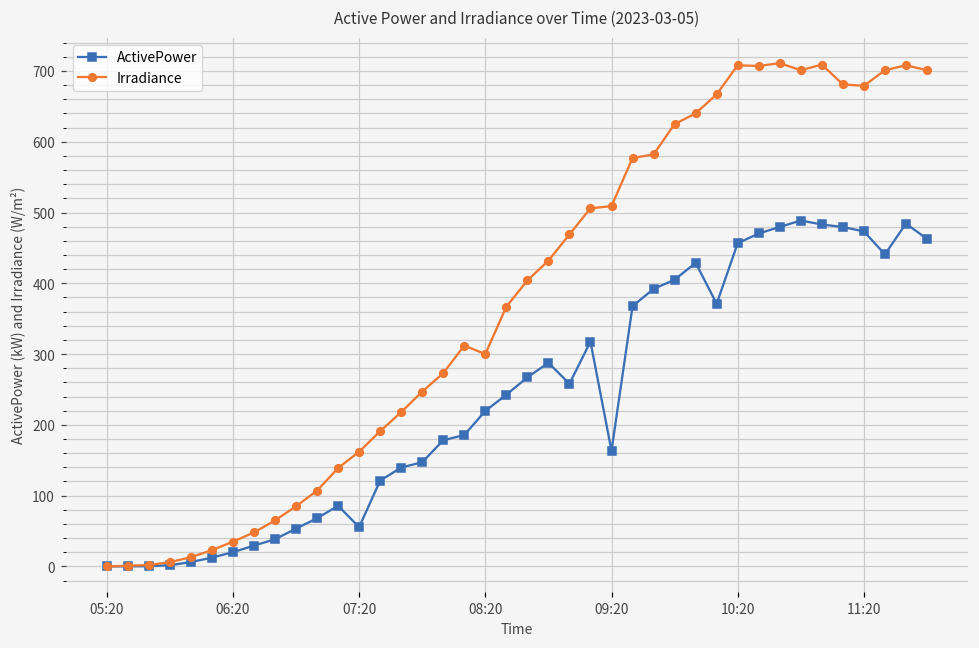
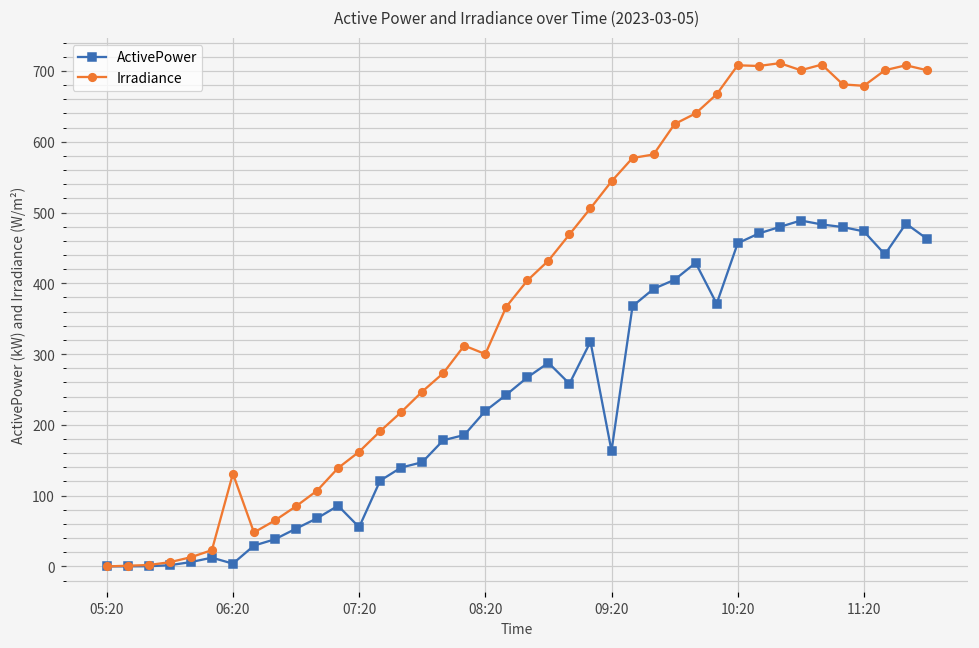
  {
    "ActivePower": {
-     "06:20": 20,
+     "06:20": 0,
      "07:20": 60,
      "08:20": 220,
      "09:20": 160,
      "10:20": 460,
      "11:20": 470
    },
    "Irradiance": {
-     "06:20": 40,
+     "06:20": 130,
      "07:20": 160,
      "08:20": 300,
-     "09:20": 510,
+     "09:20": 540,
      "10:20": 710,
      "11:20": 680
    }
  }
